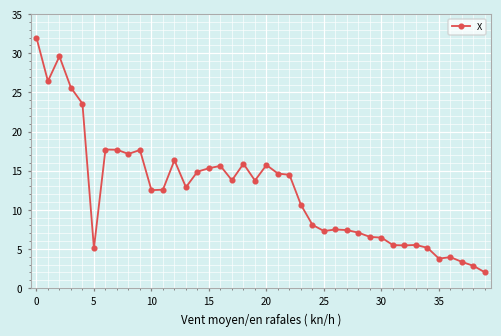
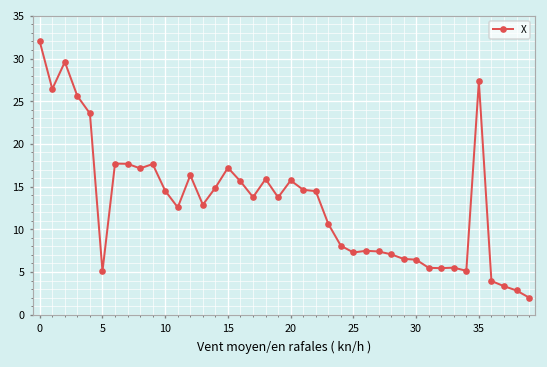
  {
    "0": 32,
    "5": 5,
-   "10": 13,
-   "15": 15,
+   "10": 15,
+   "15": 17,
    "20": 16,
    "25": 7,
    "30": 6,
-   "35": 4
+   "35": 27
  }
